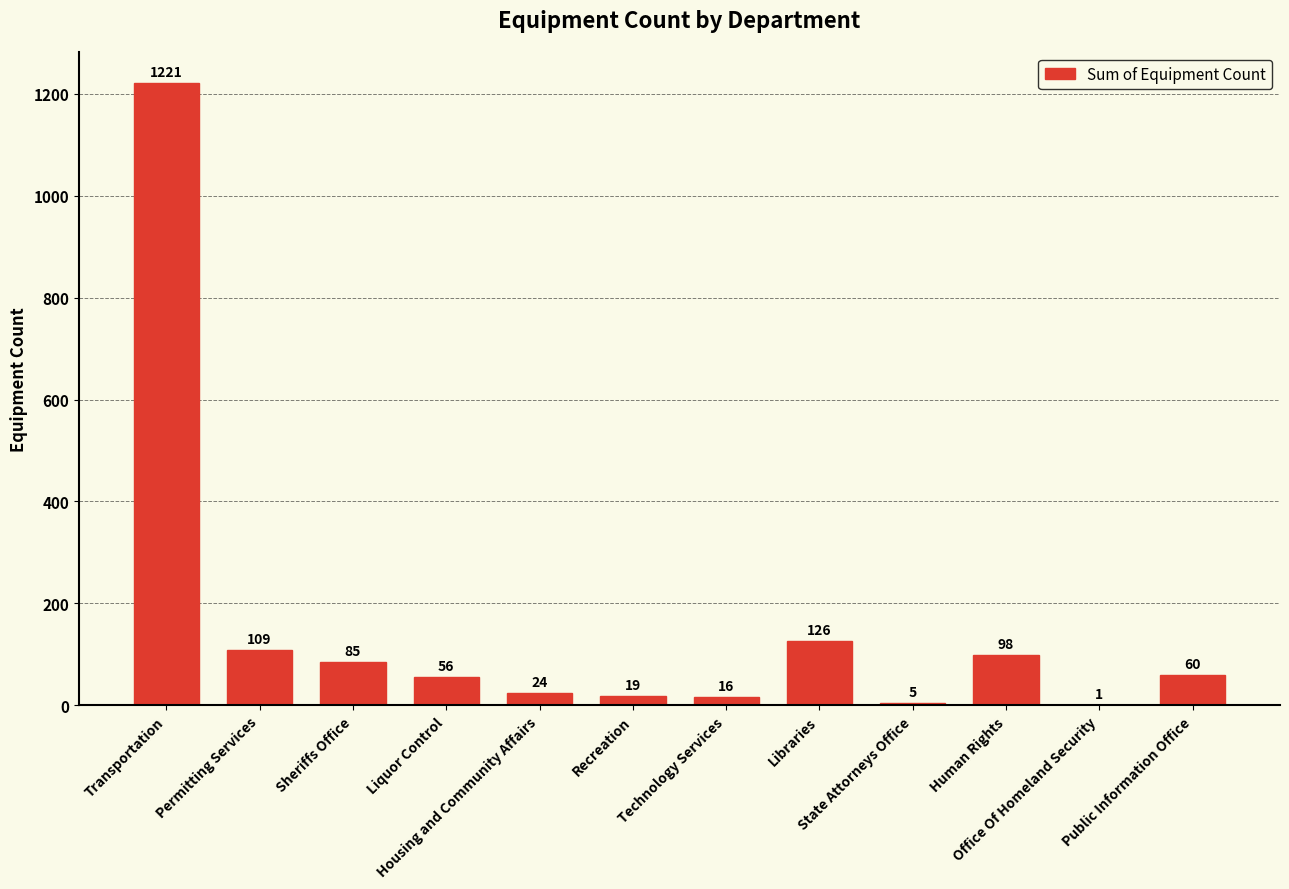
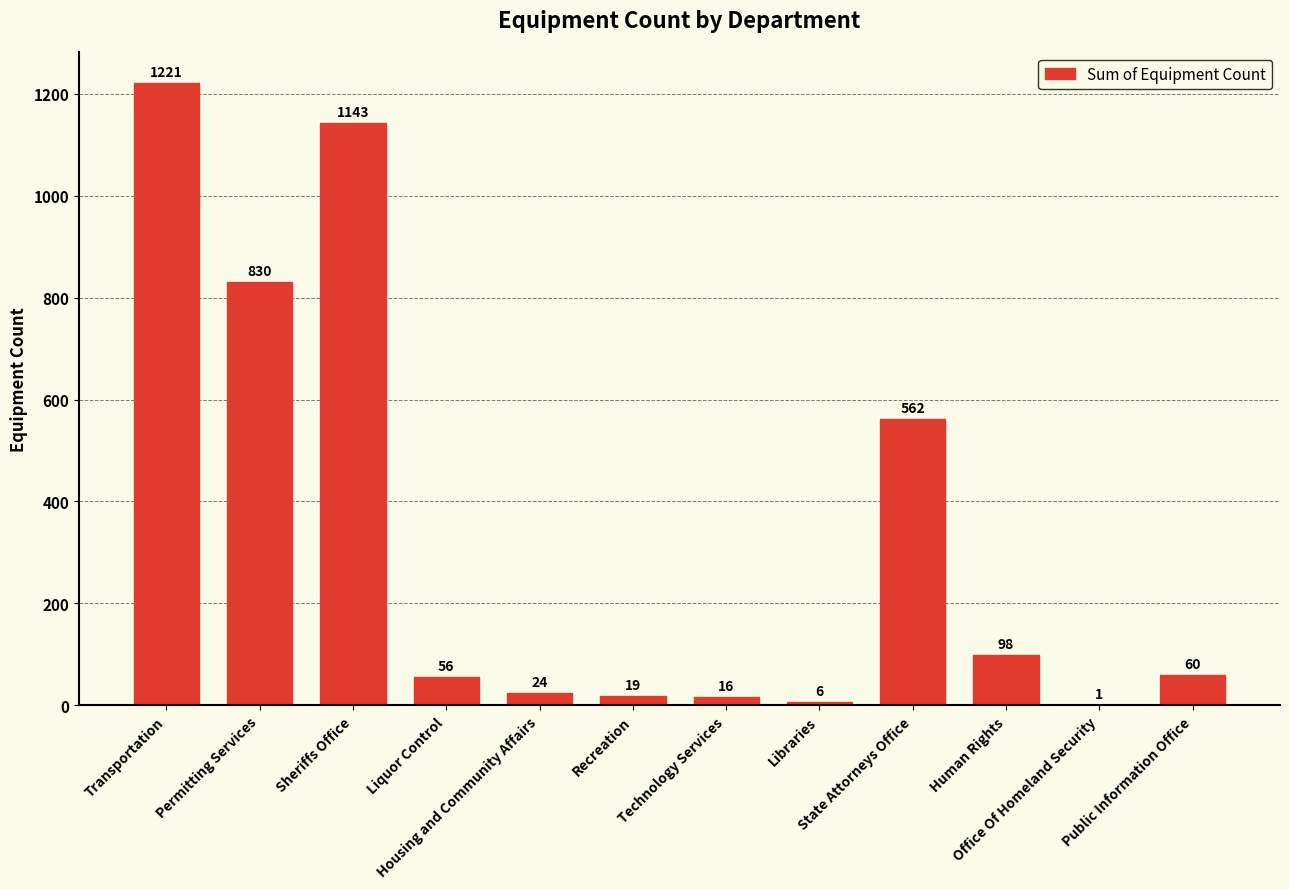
  {
    "Transportation": 1221,
-   "Permitting Services": 109,
-   "Sheriffs Office": 85,
+   "Permitting Services": 830,
+   "Sheriffs Office": 1143,
    "Liquor Control": 56,
    "Housing and Community Affairs": 24,
    "Recreation": 19,
    "Technology Services": 16,
-   "Libraries": 126,
-   "State Attorneys Office": 5,
+   "Libraries": 6,
+   "State Attorneys Office": 562,
    "Human Rights": 98,
    "Office Of Homeland Security": 1,
    "Public Information Office": 60
  }
